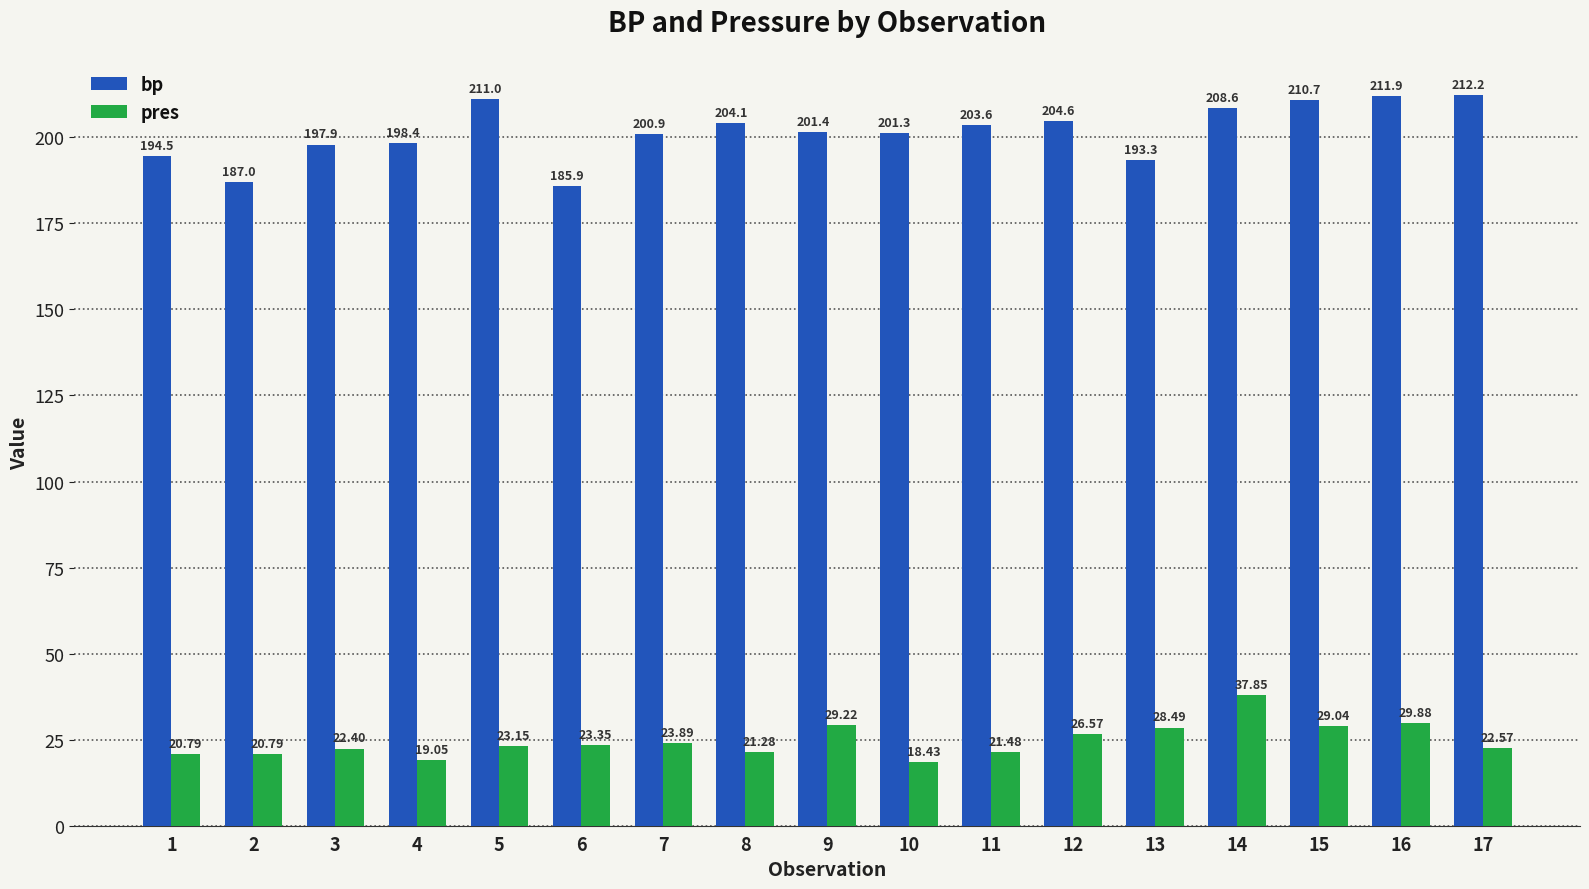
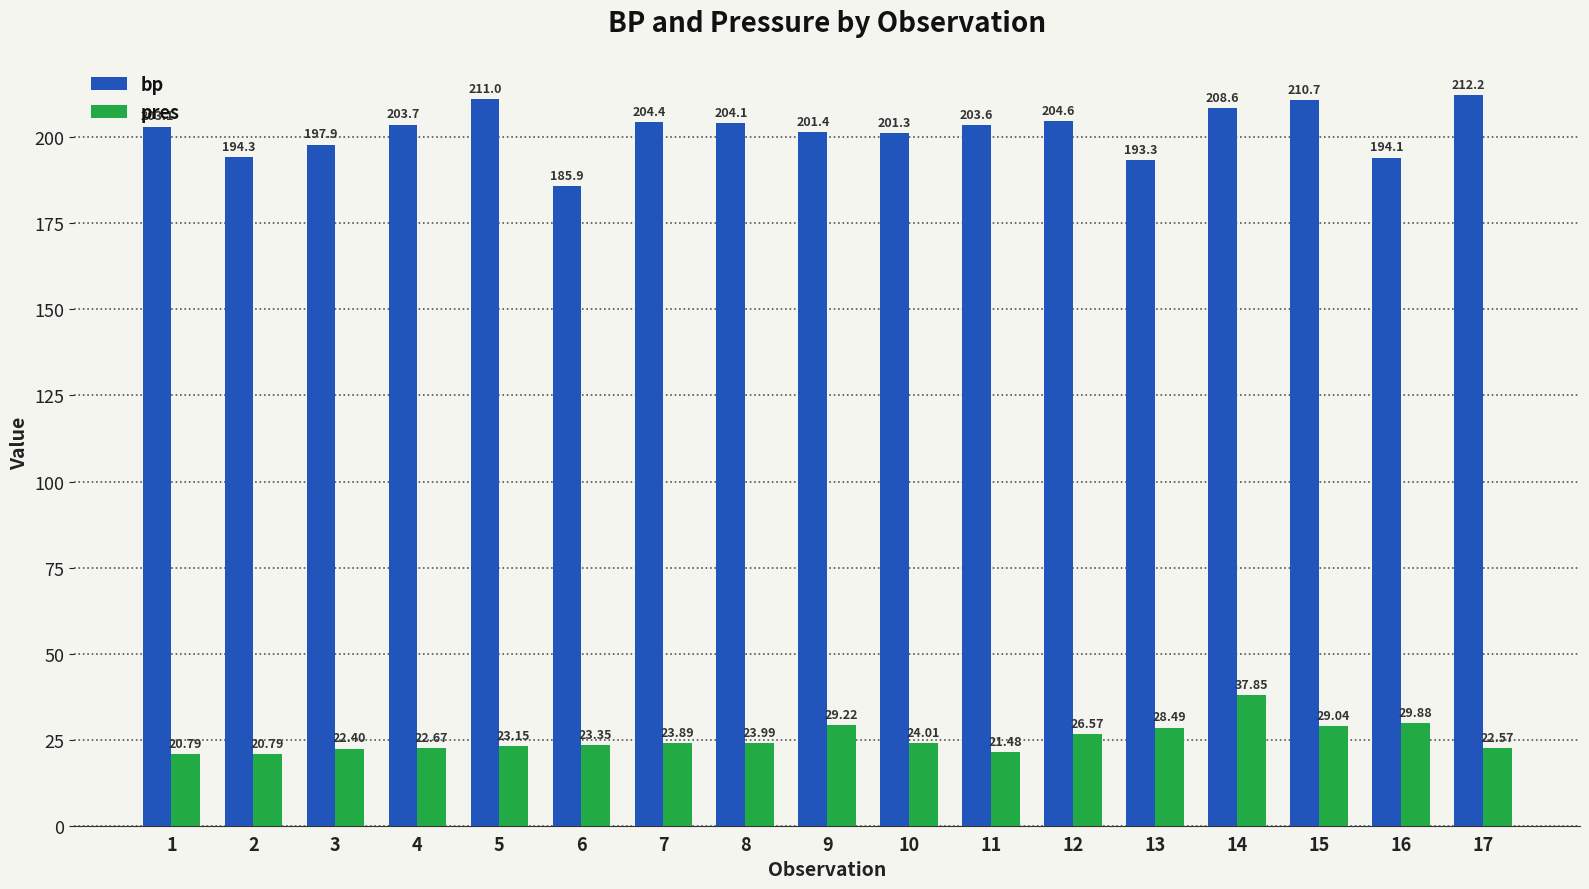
  {
    "bp": {
-     "1": 194.5,
-     "2": 187.0,
+     "1": 203.1,
+     "2": 194.3,
      "3": 197.9,
-     "4": 198.4,
+     "4": 203.7,
      "5": 211.0,
      "6": 185.9,
-     "7": 200.9,
+     "7": 204.4,
      "8": 204.1,
      "9": 201.4,
      "10": 201.3,
      "11": 203.6,
      "12": 204.6,
      "13": 193.3,
      "14": 208.6,
      "15": 210.7,
-     "16": 211.9,
+     "16": 194.1,
      "17": 212.2
    },
    "pres": {
      "1": 20.79,
      "2": 20.79,
      "3": 22.40,
-     "4": 19.05,
+     "4": 22.67,
      "5": 23.15,
      "6": 23.35,
      "7": 23.89,
-     "8": 21.28,
+     "8": 23.99,
      "9": 29.22,
-     "10": 18.43,
+     "10": 24.01,
      "11": 21.48,
      "12": 26.57,
      "13": 28.49,
      "14": 37.85,
      "15": 29.04,
      "16": 29.88,
      "17": 22.57
    }
  }
